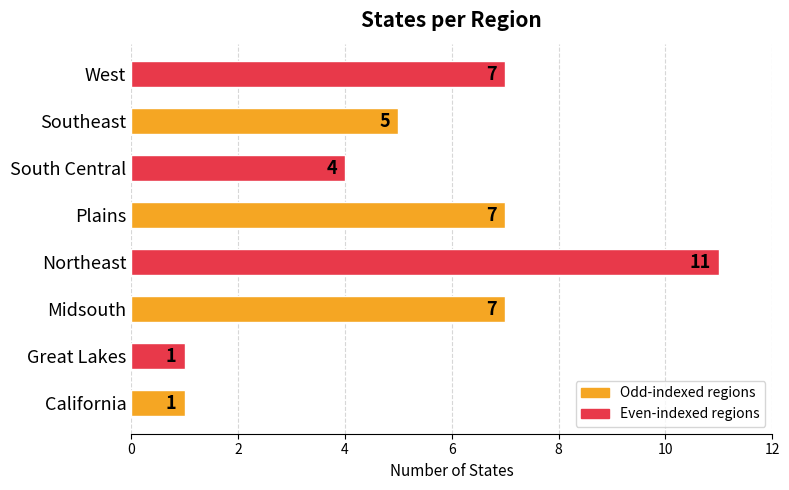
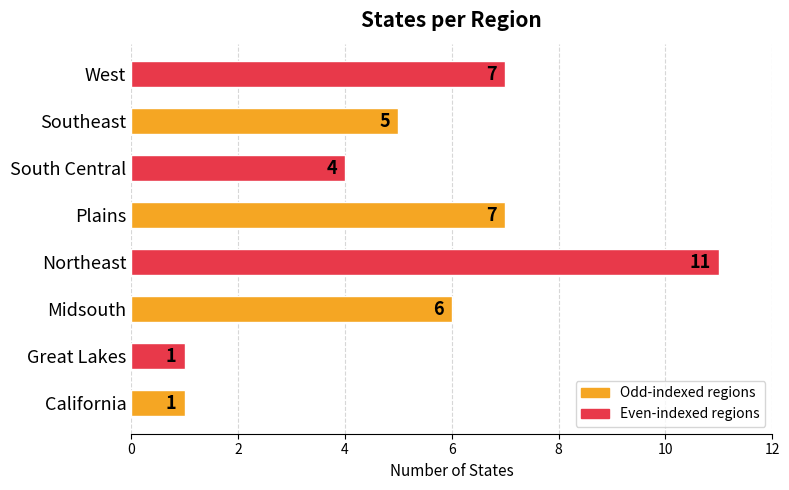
  {
    "West": 7,
    "Southeast": 5,
    "South Central": 4,
    "Plains": 7,
    "Northeast": 11,
-   "Midsouth": 7,
+   "Midsouth": 6,
    "Great Lakes": 1,
    "California": 1
  }
